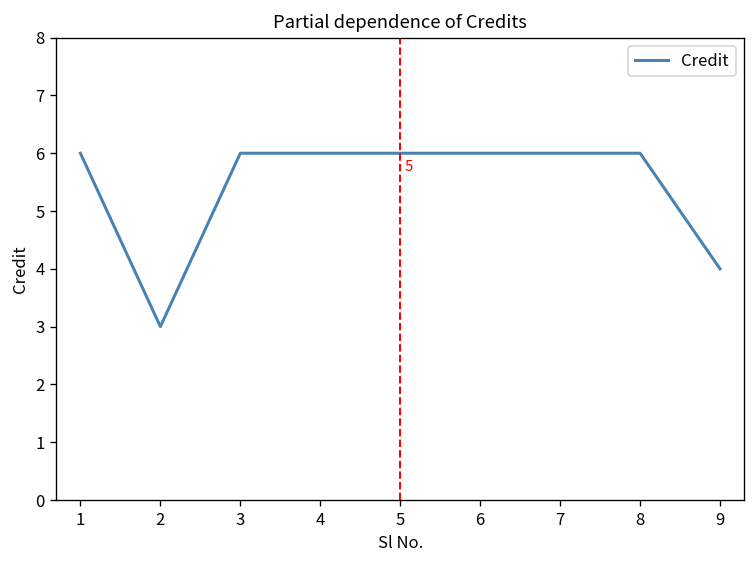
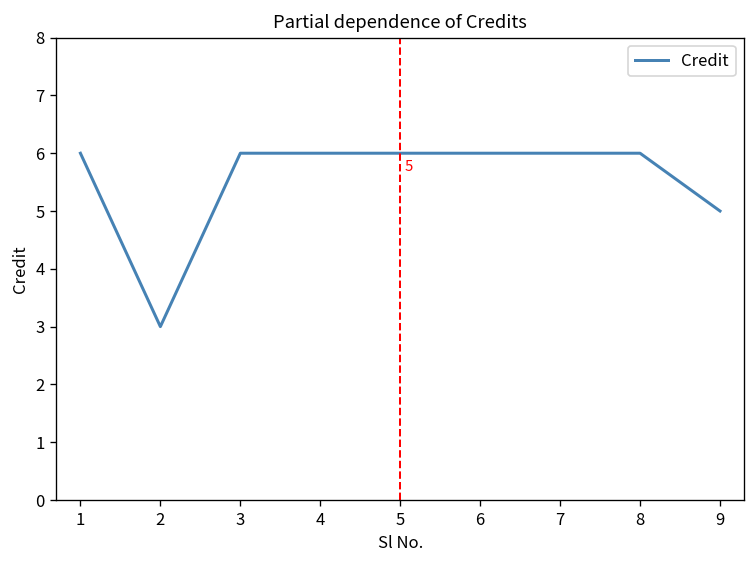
  {
    "1": 6,
    "2": 3,
    "3": 6,
    "4": 6,
    "6": 6,
    "7": 6,
    "8": 6,
-   "9": 4
+   "9": 5
  }
